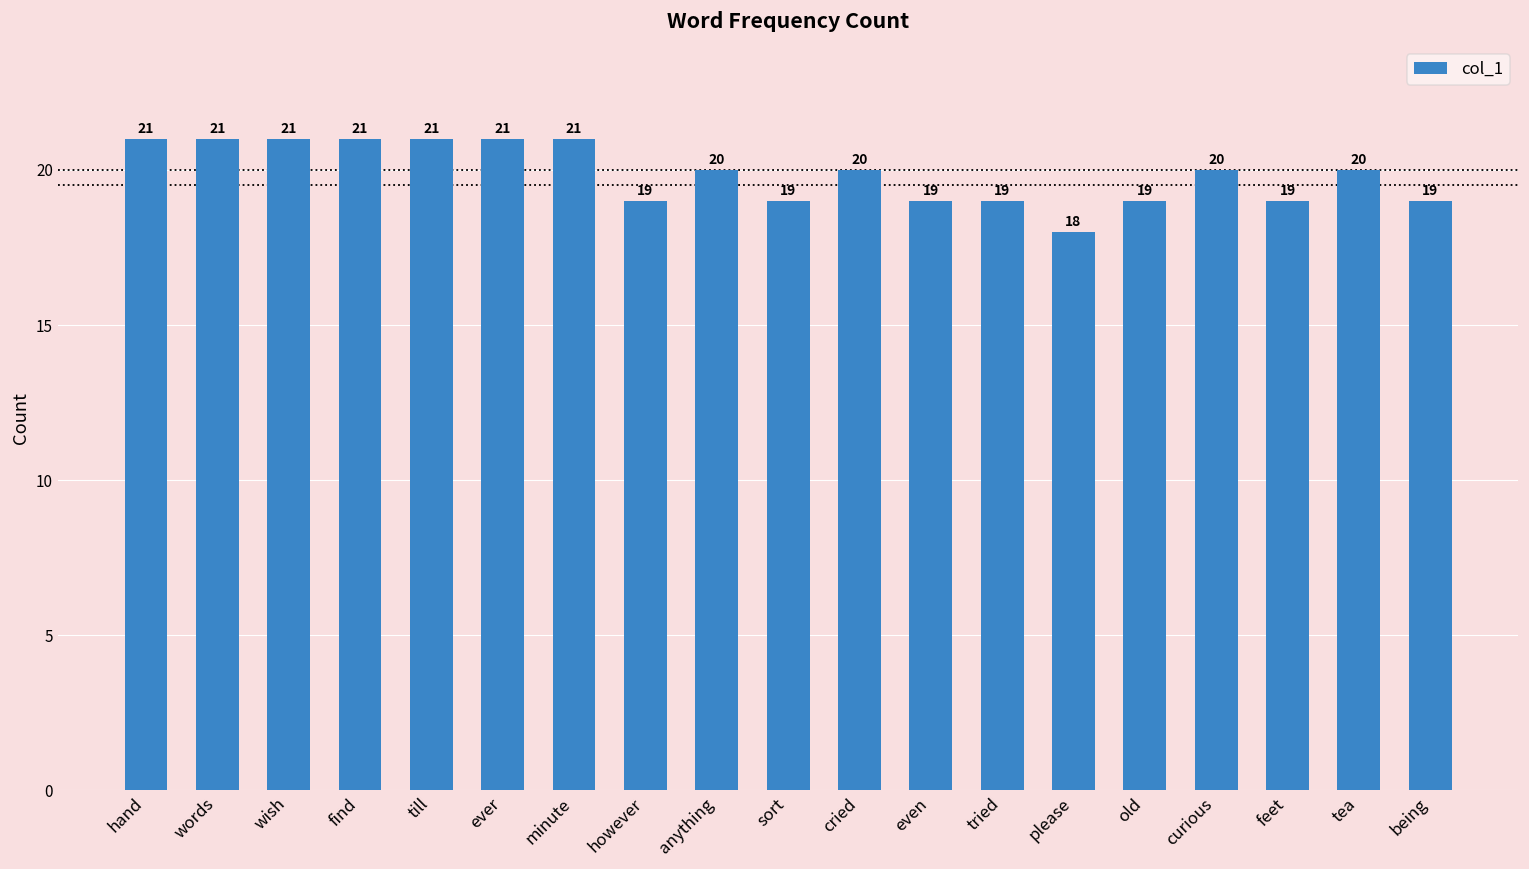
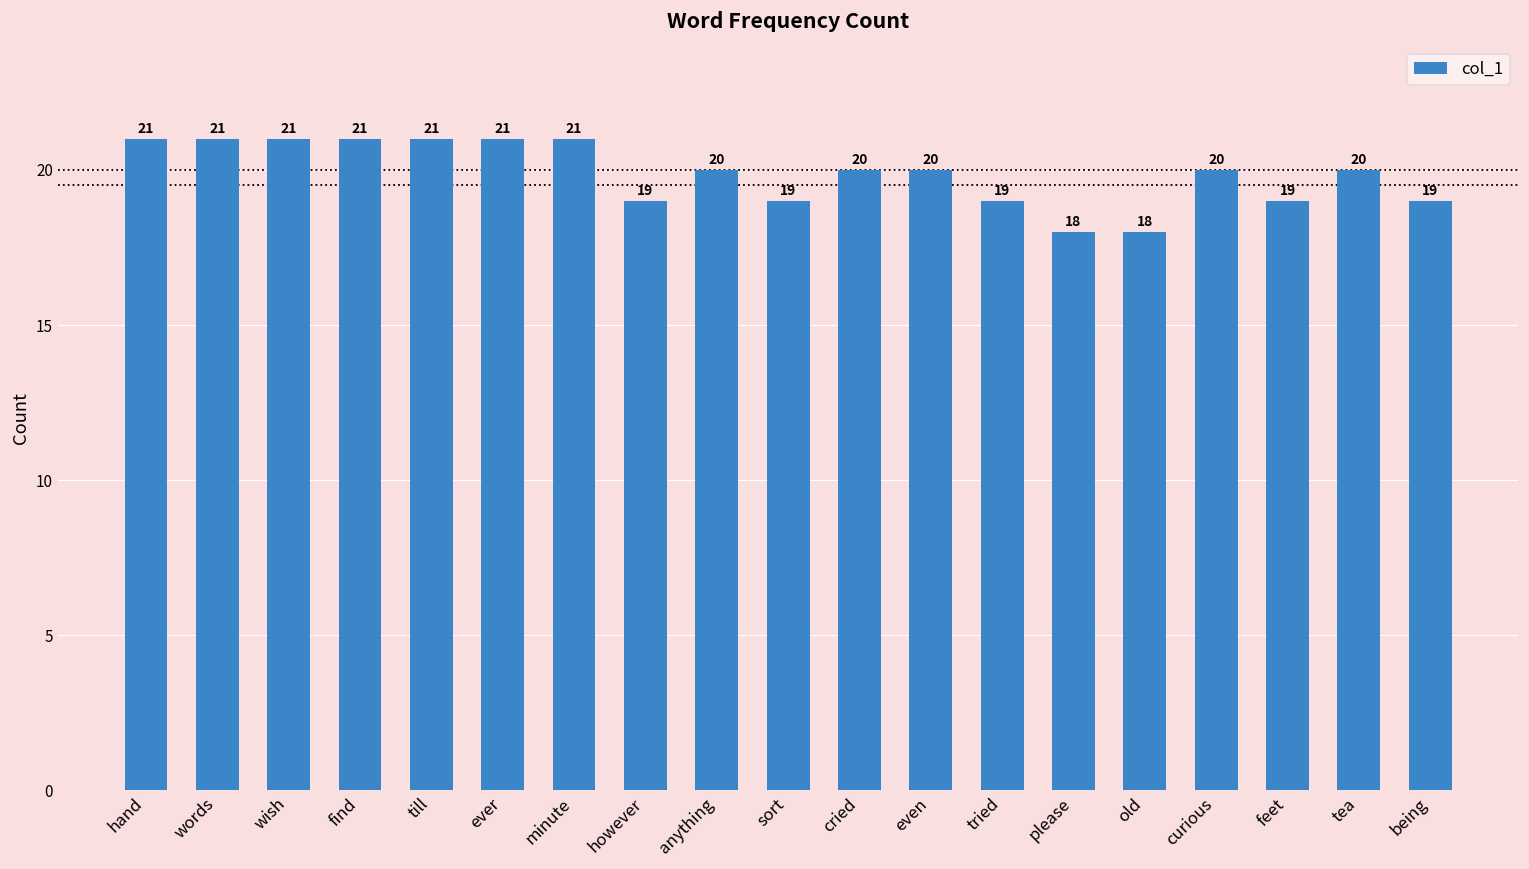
  {
    "hand": 21,
    "words": 21,
    "wish": 21,
    "find": 21,
    "till": 21,
    "ever": 21,
    "minute": 21,
    "however": 19,
    "anything": 20,
    "sort": 19,
    "cried": 20,
-   "even": 19,
+   "even": 20,
    "tried": 19,
    "please": 18,
-   "old": 19,
+   "old": 18,
    "curious": 20,
    "feet": 19,
    "tea": 20,
    "being": 19
  }
